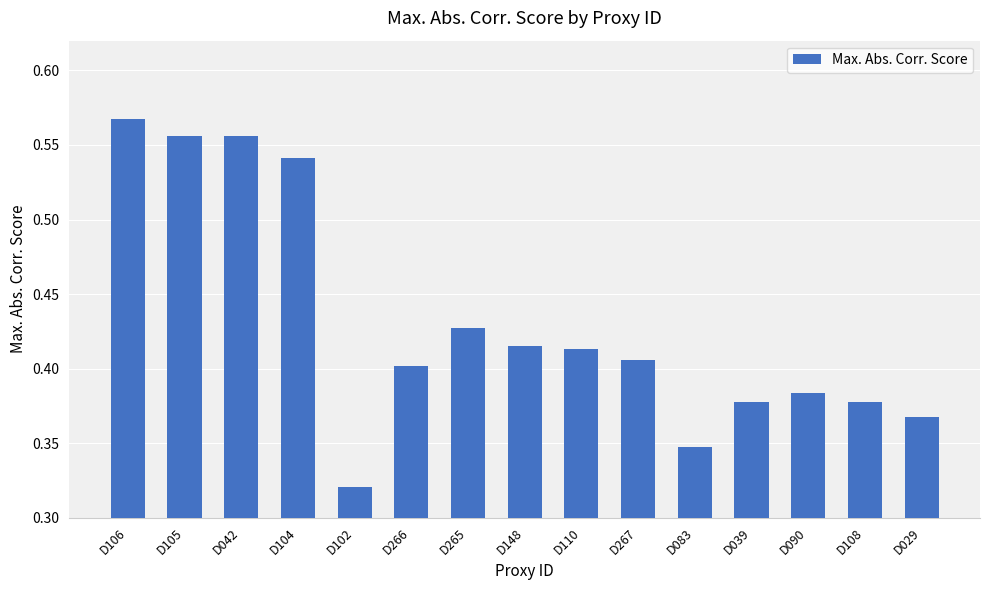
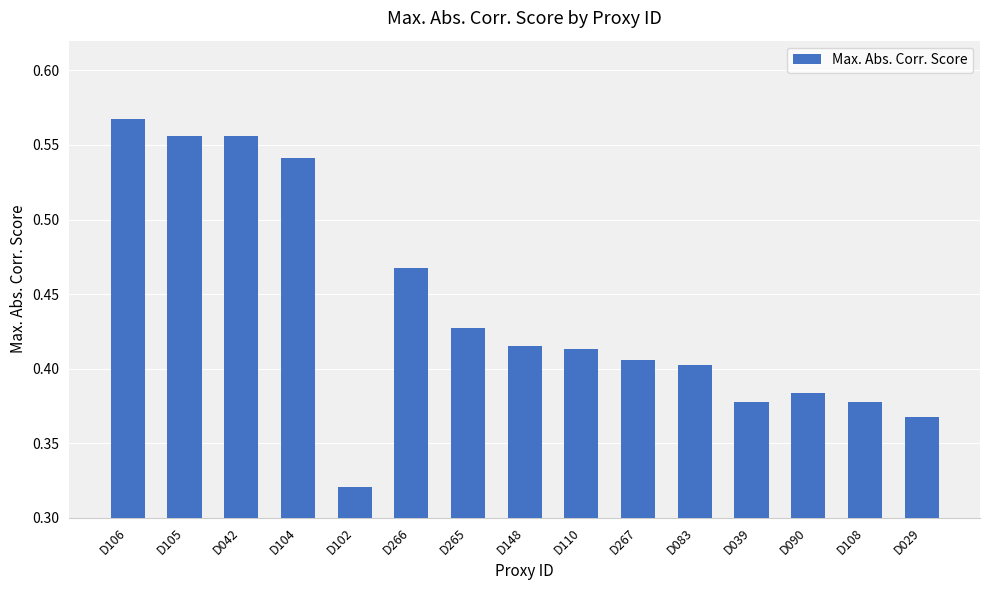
  {
    "D106": 0.567,
    "D105": 0.556,
    "D042": 0.556,
    "D104": 0.541,
    "D102": 0.321,
-   "D266": 0.402,
+   "D266": 0.468,
    "D265": 0.427,
    "D148": 0.415,
    "D110": 0.413,
    "D267": 0.406,
-   "D083": 0.347,
+   "D083": 0.403,
    "D039": 0.378,
    "D090": 0.384,
    "D108": 0.378,
    "D029": 0.368
  }
